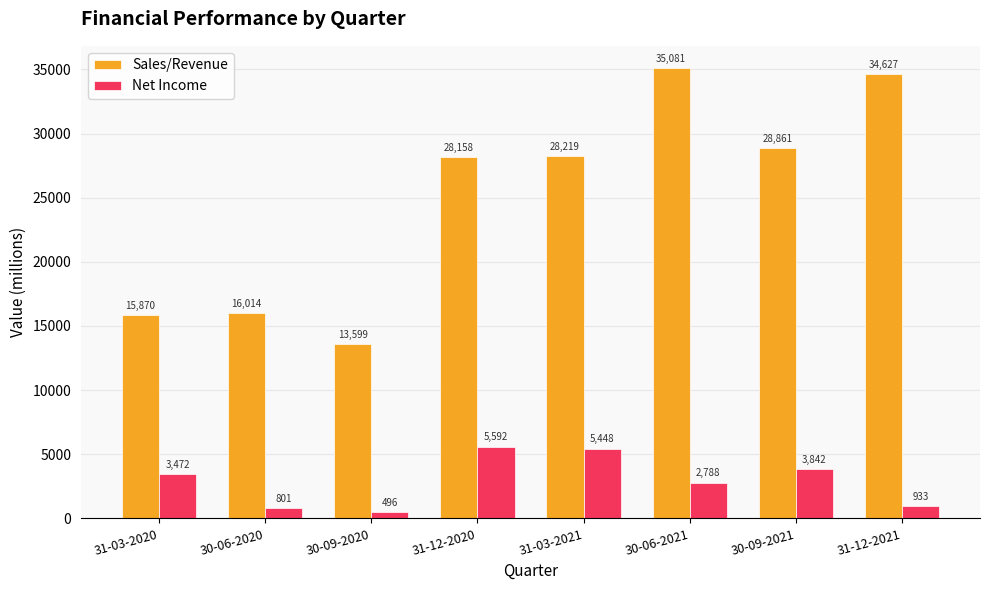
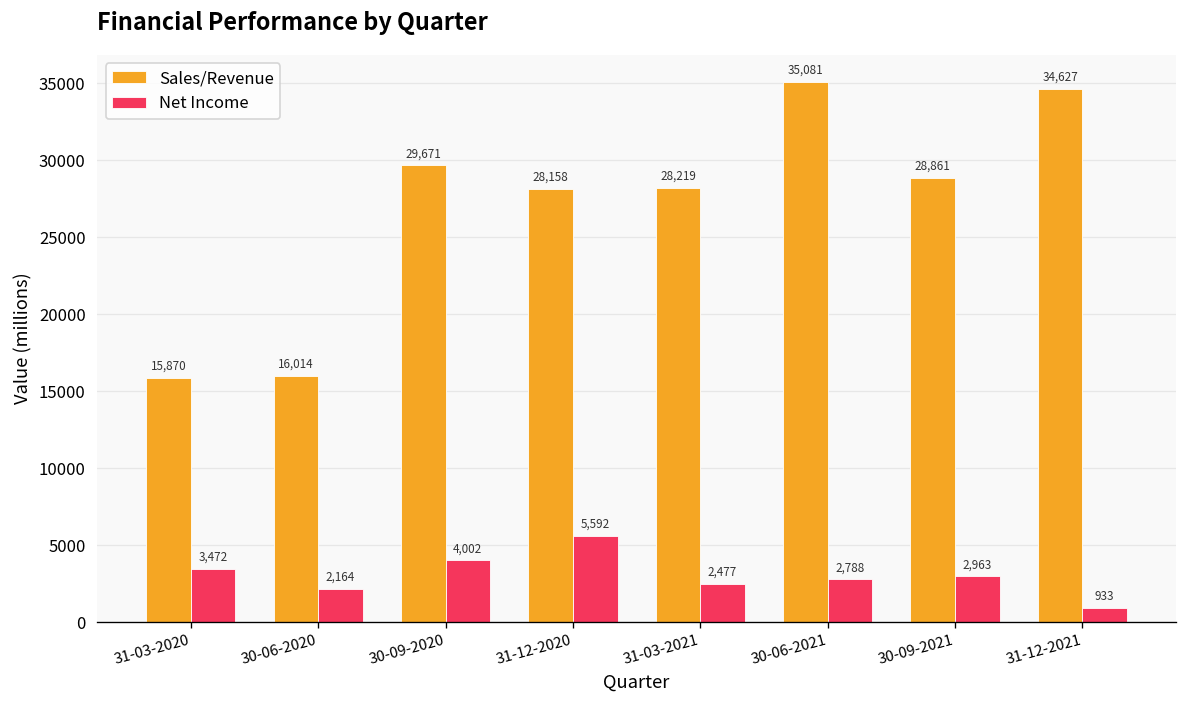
  {
    "Sales/Revenue": {
      "31-03-2020": "15,870",
      "30-06-2020": "16,014",
-     "30-09-2020": "13,599",
+     "30-09-2020": "29,671",
      "31-12-2020": "28,158",
      "31-03-2021": "28,219",
      "30-06-2021": "35,081",
      "30-09-2021": "28,861",
      "31-12-2021": "34,627"
    },
    "Net Income": {
      "31-03-2020": "3,472",
-     "30-06-2020": "801",
-     "30-09-2020": "496",
+     "30-06-2020": "2,164",
+     "30-09-2020": "4,002",
      "31-12-2020": "5,592",
-     "31-03-2021": "5,448",
+     "31-03-2021": "2,477",
      "30-06-2021": "2,788",
-     "30-09-2021": "3,842",
+     "30-09-2021": "2,963",
      "31-12-2021": "933"
    }
  }
